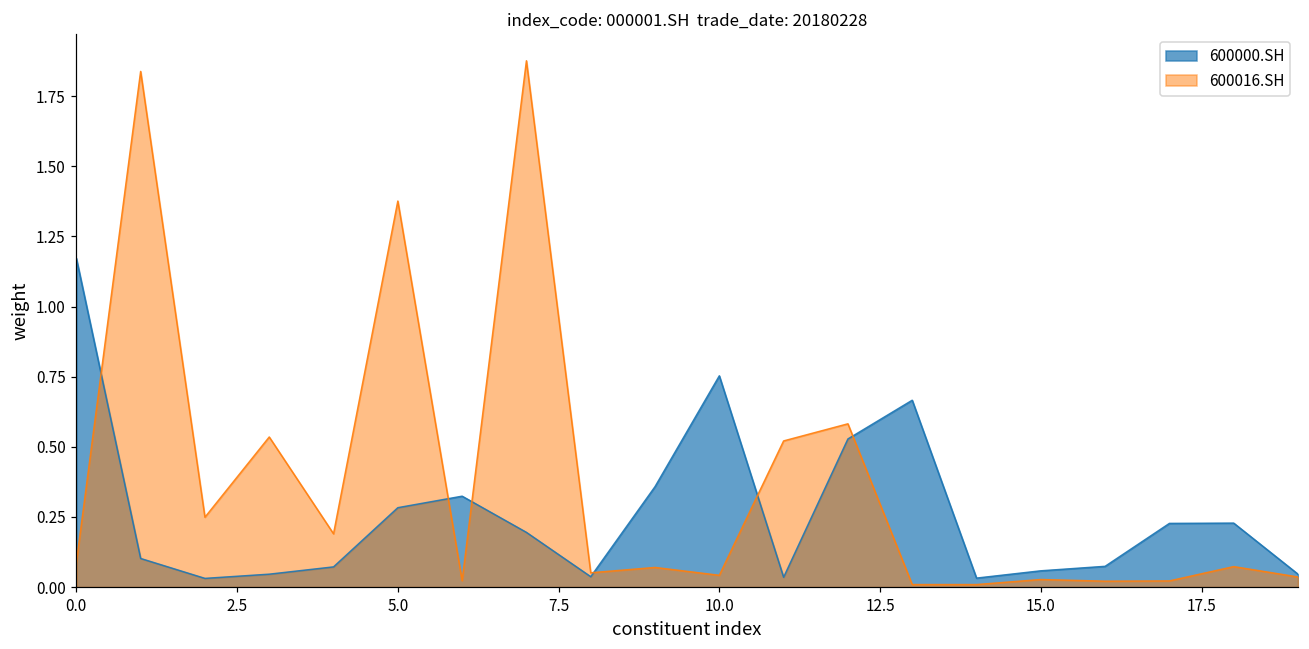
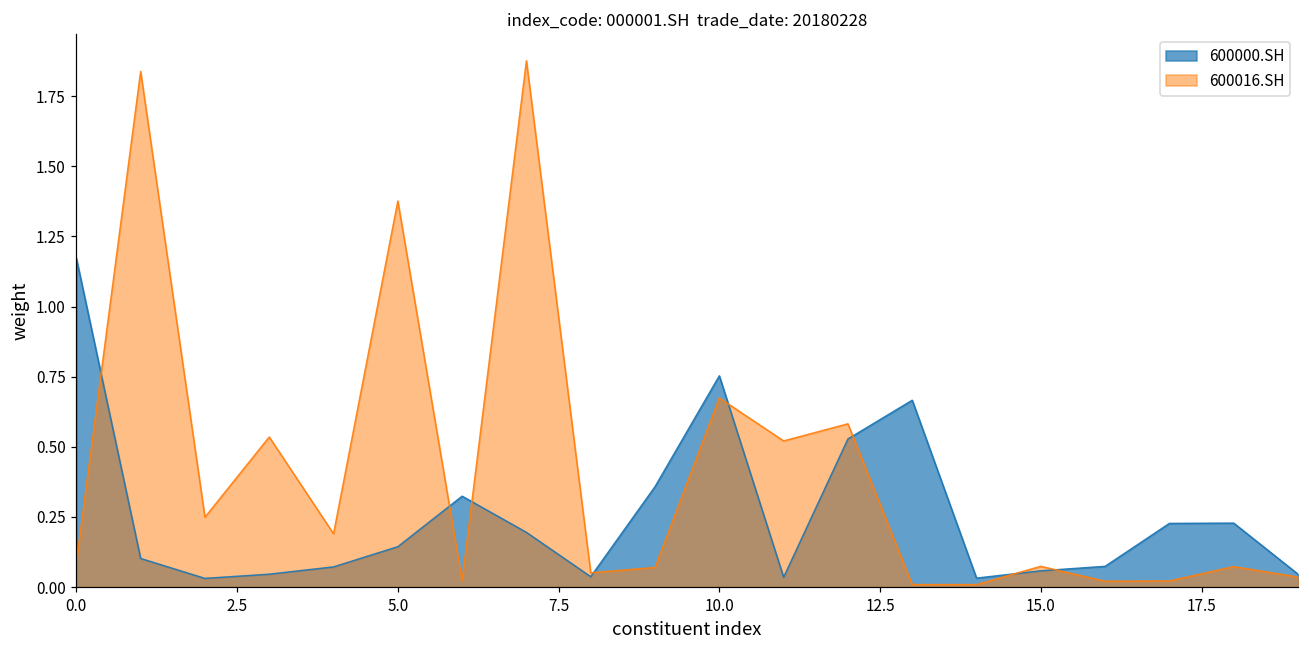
  {
    "600000.SH": {
      "0.0": 1.17,
-     "5.0": 0.28,
+     "5.0": 0.14,
      "10.0": 0.75,
      "15.0": 0.06
    },
    "600016.SH": {
      "0.0": 0.09,
      "5.0": 1.38,
-     "10.0": 0.04,
-     "15.0": 0.03
+     "10.0": 0.67,
+     "15.0": 0.07
    }
  }
